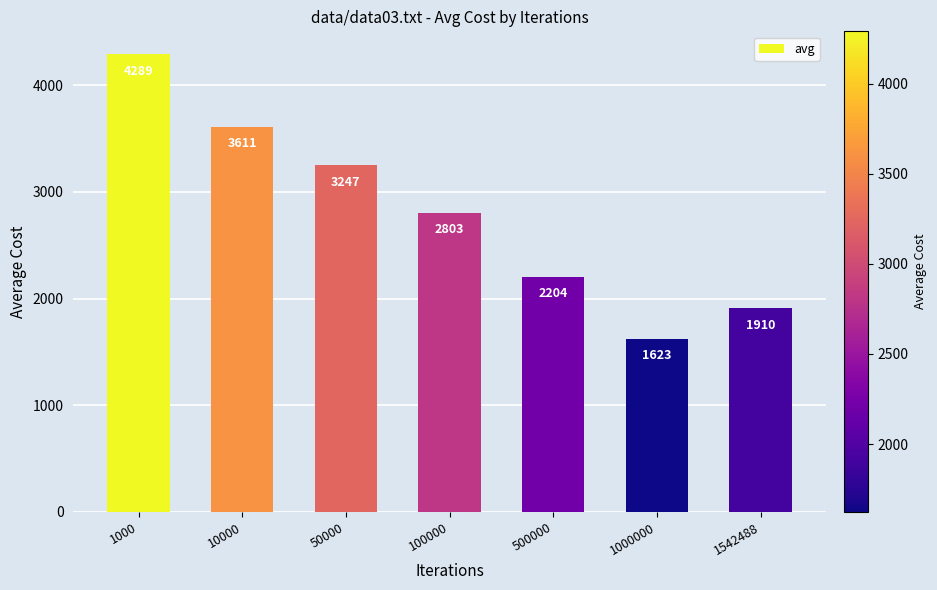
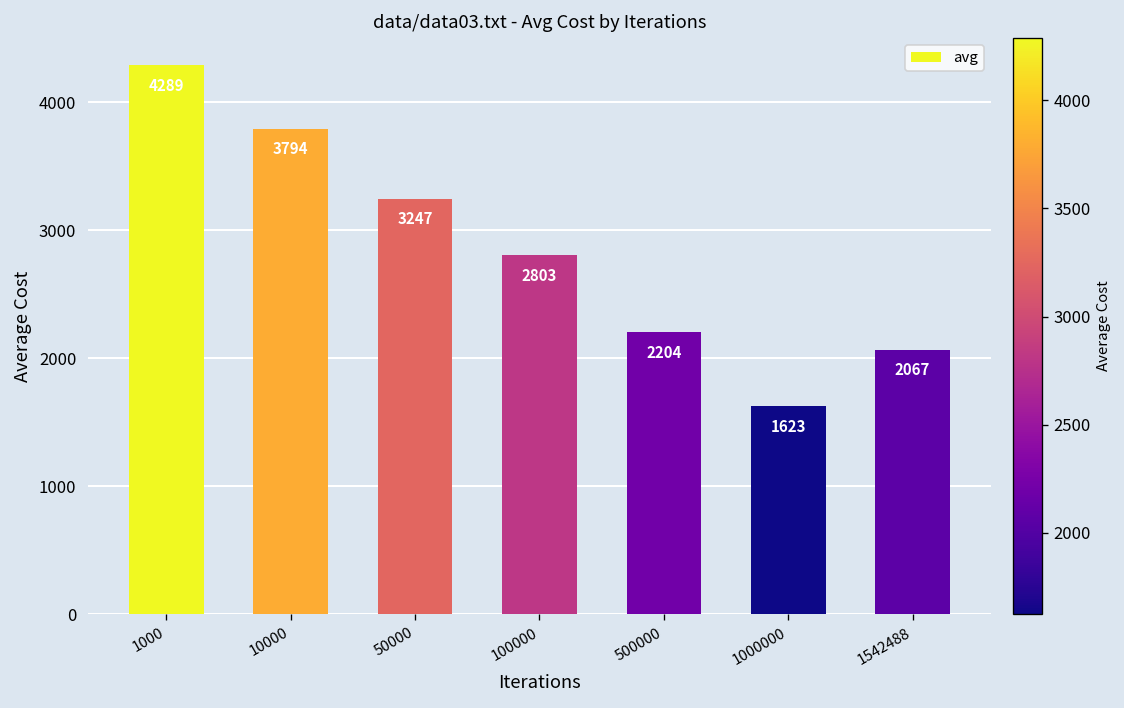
  {
-   "10000": 3611,
+   "10000": 3794,
    "50000": 3247,
    "500000": 2204,
    "1000000": 1623,
-   "1542488": 1910
+   "1542488": 2067
  }
